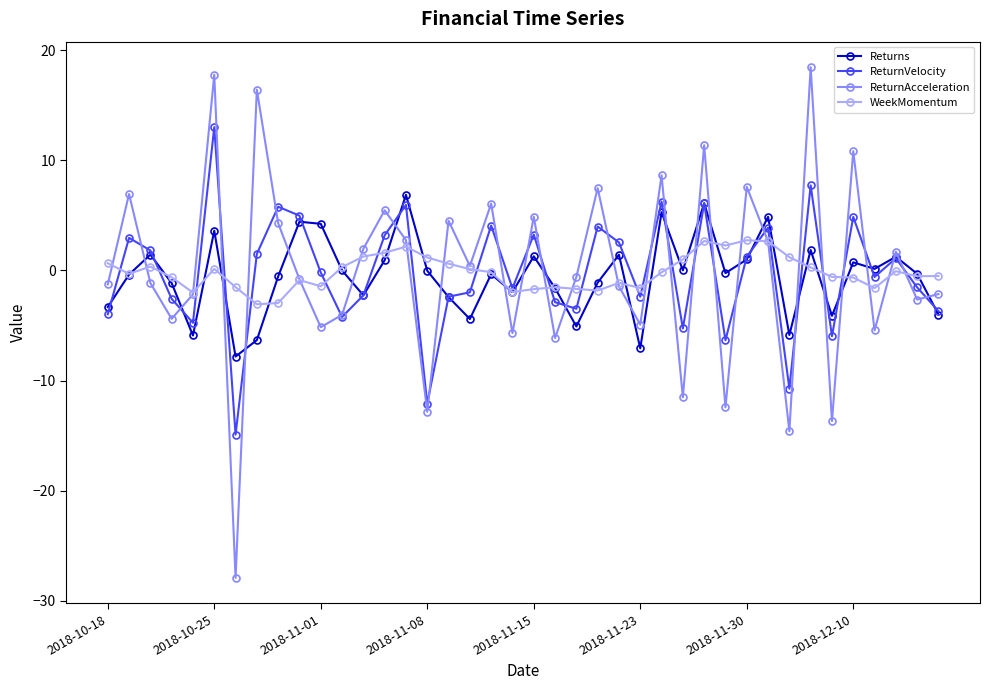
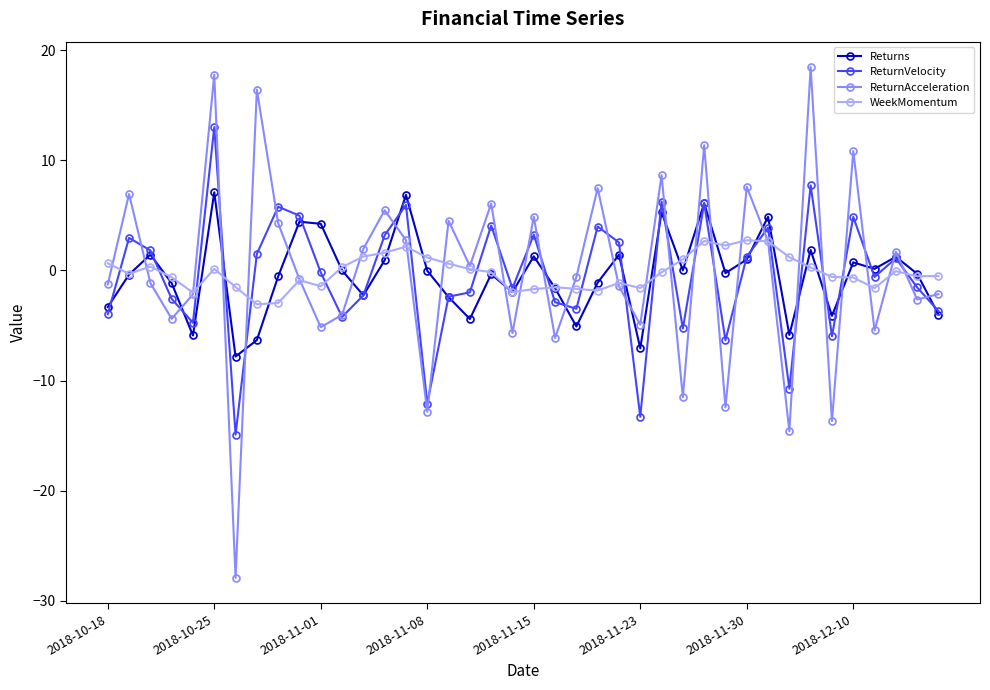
  {
    "Returns": {
      "2018-10-18": -3.3,
-     "2018-10-25": 3.6,
+     "2018-10-25": 7.1,
      "2018-11-01": 4.2,
      "2018-11-08": 0.0,
      "2018-11-15": 1.3,
      "2018-11-23": -7.1,
      "2018-11-30": 1.0,
      "2018-12-10": 0.7
    },
    "ReturnVelocity": {
      "2018-10-18": -4.0,
      "2018-10-25": 13.0,
      "2018-11-01": -0.2,
      "2018-11-08": -12.1,
      "2018-11-15": 3.2,
-     "2018-11-23": -2.4,
+     "2018-11-23": -13.3,
      "2018-11-30": 1.2,
      "2018-12-10": 4.9
    }
  }
